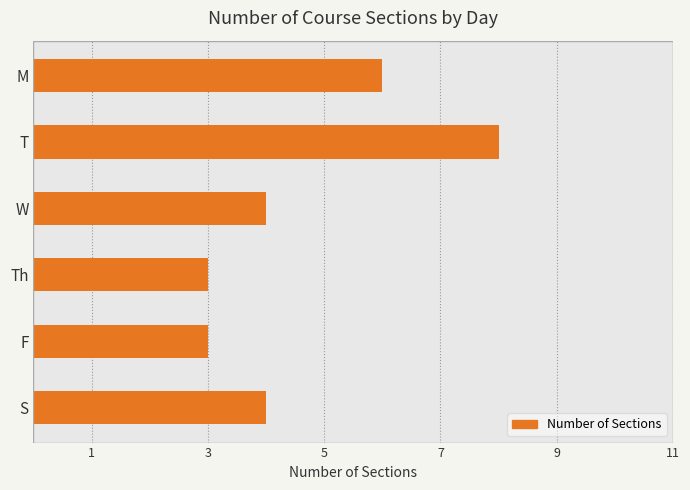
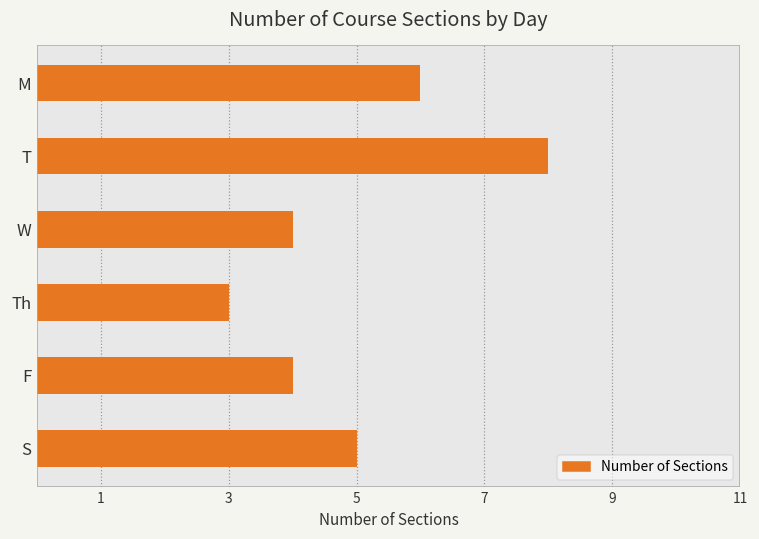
  {
    "M": 6,
    "T": 8,
    "W": 4,
    "Th": 3,
-   "F": 3,
-   "S": 4
+   "F": 4,
+   "S": 5
  }
